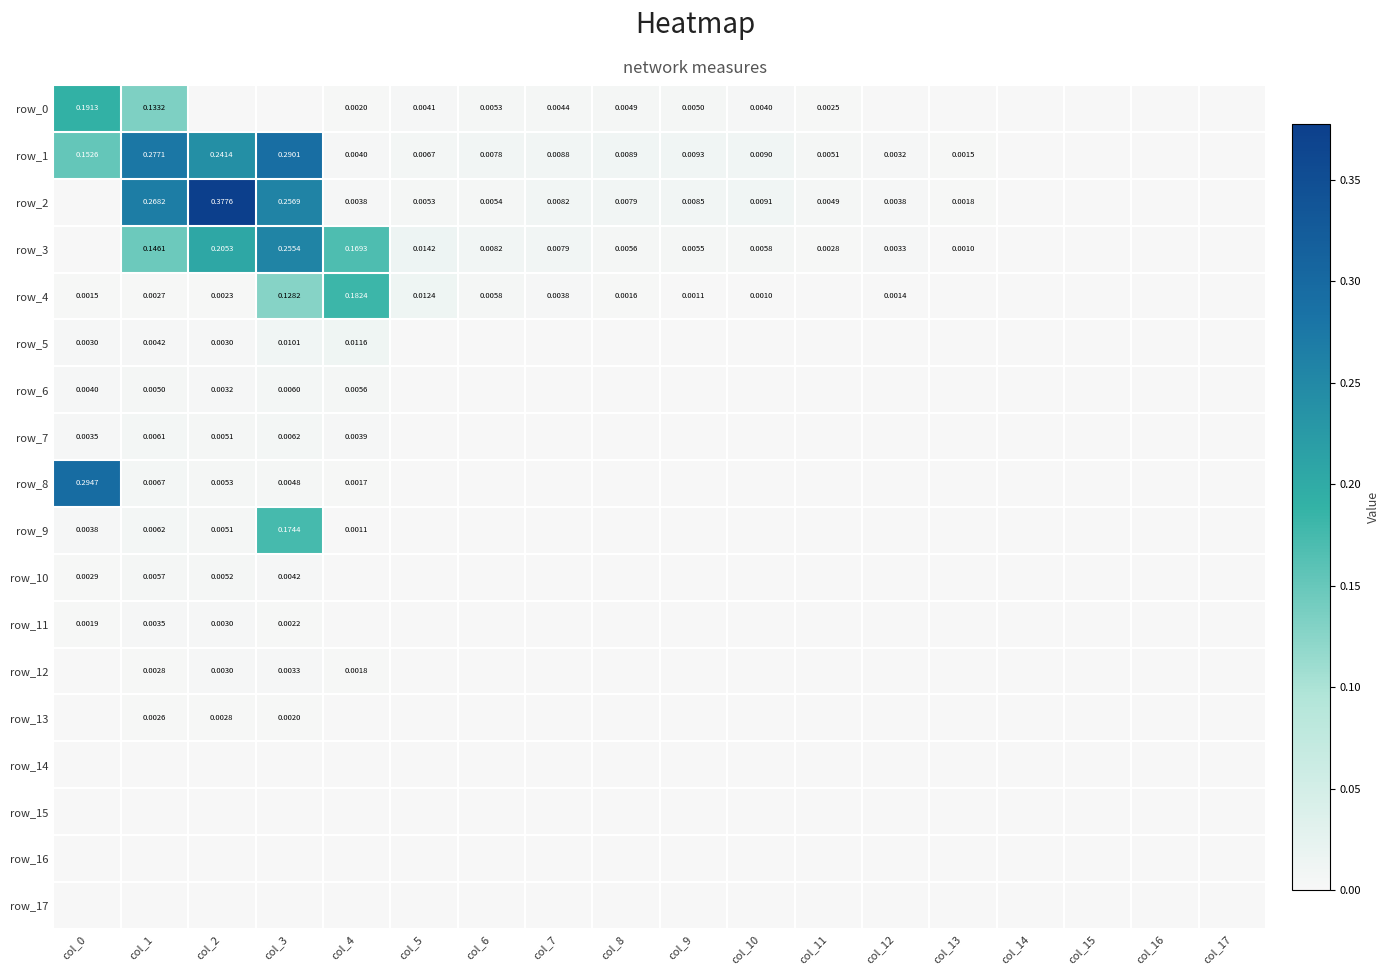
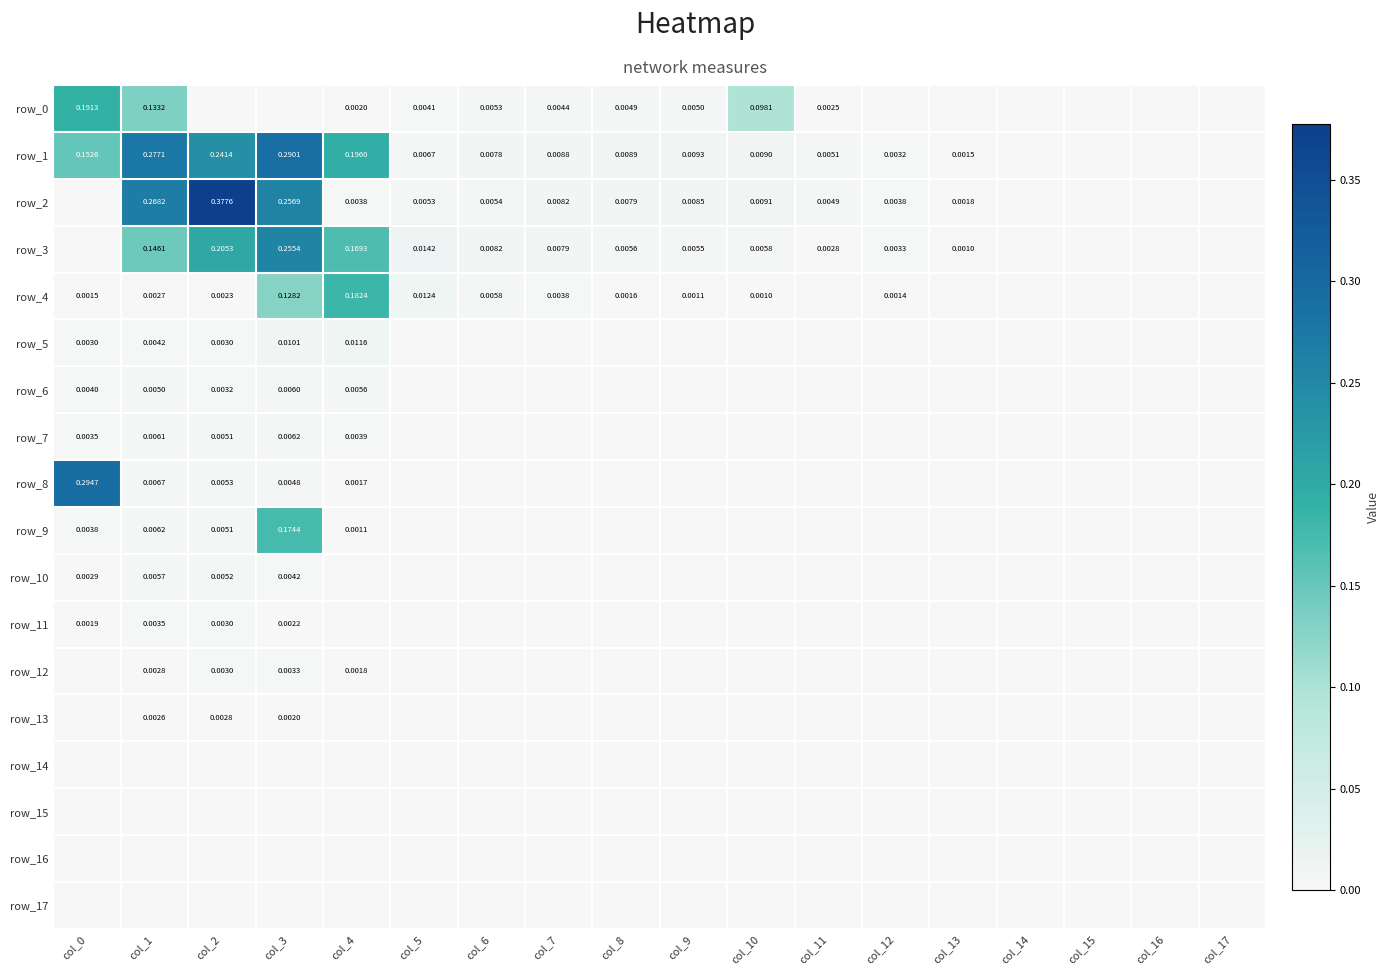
  {
    "row_0": {
      "col_0": 0.1913,
      "col_1": 0.1332,
      "col_4": 0.0020,
      "col_5": 0.0041,
      "col_6": 0.0053,
      "col_7": 0.0044,
      "col_8": 0.0049,
      "col_9": 0.0050,
-     "col_10": 0.0040,
+     "col_10": 0.0981,
      "col_11": 0.0025
    },
    "row_1": {
      "col_0": 0.1526,
      "col_1": 0.2771,
      "col_2": 0.2414,
      "col_3": 0.2901,
-     "col_4": 0.0040,
+     "col_4": 0.1960,
      "col_5": 0.0067,
      "col_6": 0.0078,
      "col_7": 0.0088,
      "col_8": 0.0089,
      "col_9": 0.0093,
      "col_10": 0.0090,
      "col_11": 0.0051,
      "col_12": 0.0032,
      "col_13": 0.0015
    },
    "row_2": {
      "col_1": 0.2682,
      "col_2": 0.3776,
      "col_3": 0.2569,
      "col_4": 0.0038,
      "col_5": 0.0053,
      "col_6": 0.0054,
      "col_7": 0.0082,
      "col_8": 0.0079,
      "col_9": 0.0085,
      "col_10": 0.0091,
      "col_11": 0.0049,
      "col_12": 0.0038,
      "col_13": 0.0018
    },
    "row_3": {
      "col_1": 0.1461,
      "col_2": 0.2053,
      "col_3": 0.2554,
      "col_4": 0.1693,
      "col_5": 0.0142,
      "col_6": 0.0082,
      "col_7": 0.0079,
      "col_8": 0.0056,
      "col_9": 0.0055,
      "col_10": 0.0058,
      "col_11": 0.0028,
      "col_12": 0.0033,
      "col_13": 0.0010
    },
    "row_4": {
      "col_0": 0.0015,
      "col_1": 0.0027,
      "col_2": 0.0023,
      "col_3": 0.1282,
      "col_4": 0.1824,
      "col_5": 0.0124,
      "col_6": 0.0058,
      "col_7": 0.0038,
      "col_8": 0.0016,
      "col_9": 0.0011,
      "col_10": 0.0010,
      "col_12": 0.0014
    },
    "row_5": {
      "col_0": 0.0030,
      "col_1": 0.0042,
      "col_2": 0.0030,
      "col_3": 0.0101,
      "col_4": 0.0116
    },
    "row_6": {
      "col_0": 0.0040,
      "col_1": 0.0050,
      "col_2": 0.0032,
      "col_3": 0.0060,
      "col_4": 0.0056
    },
    "row_7": {
      "col_0": 0.0035,
      "col_1": 0.0061,
      "col_2": 0.0051,
      "col_3": 0.0062,
      "col_4": 0.0039
    },
    "row_8": {
      "col_0": 0.2947,
      "col_1": 0.0067,
      "col_2": 0.0053,
      "col_3": 0.0048,
      "col_4": 0.0017
    },
    "row_9": {
      "col_0": 0.0038,
      "col_1": 0.0062,
      "col_2": 0.0051,
      "col_3": 0.1744,
      "col_4": 0.0011
    },
    "row_10": {
      "col_0": 0.0029,
      "col_1": 0.0057,
      "col_2": 0.0052,
      "col_3": 0.0042
    },
    "row_11": {
      "col_0": 0.0019,
      "col_1": 0.0035,
      "col_2": 0.0030,
      "col_3": 0.0022
    },
    "row_12": {
      "col_1": 0.0028,
      "col_2": 0.0030,
      "col_3": 0.0033,
      "col_4": 0.0018
    },
    "row_13": {
      "col_1": 0.0026,
      "col_2": 0.0028,
      "col_3": 0.0020
    }
  }
